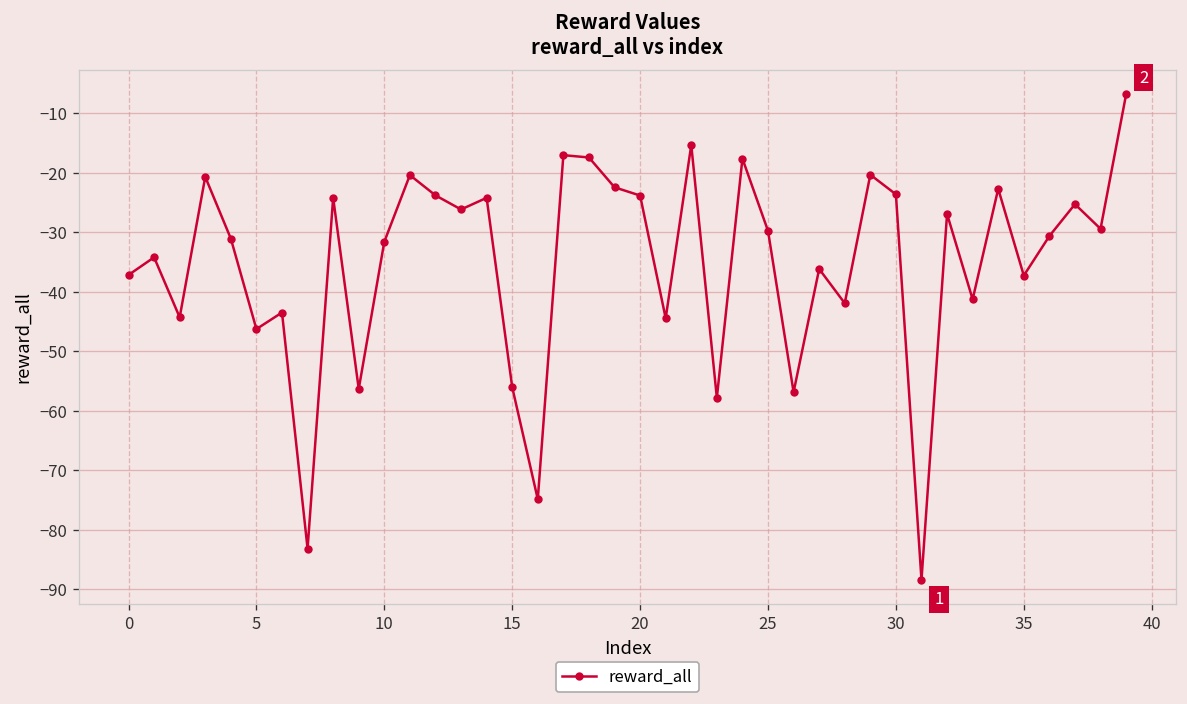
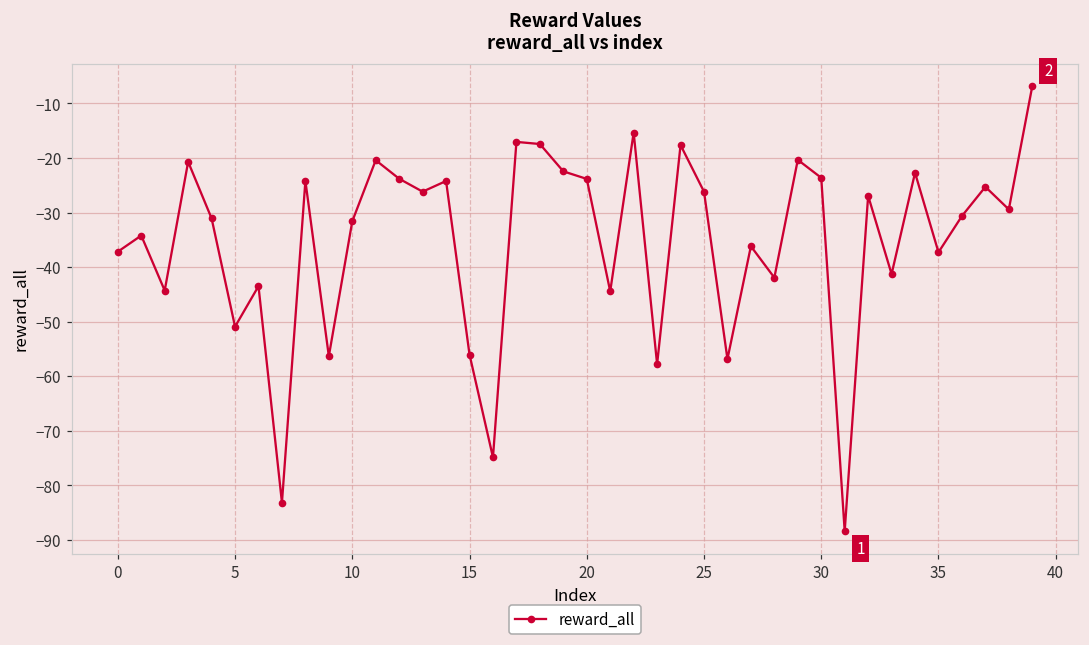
  {
    "0": -37,
-   "5": -46,
+   "5": -51,
    "10": -32,
    "15": -56,
    "20": -24,
-   "25": -30,
+   "25": -26,
    "30": -24,
    "35": -37
  }
